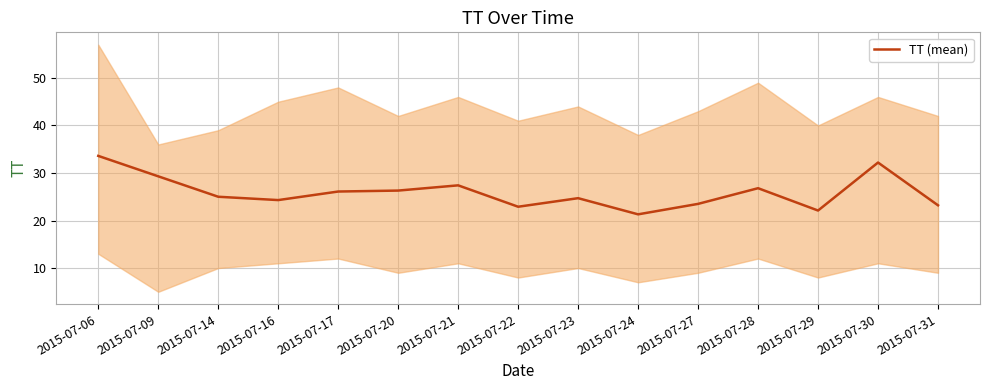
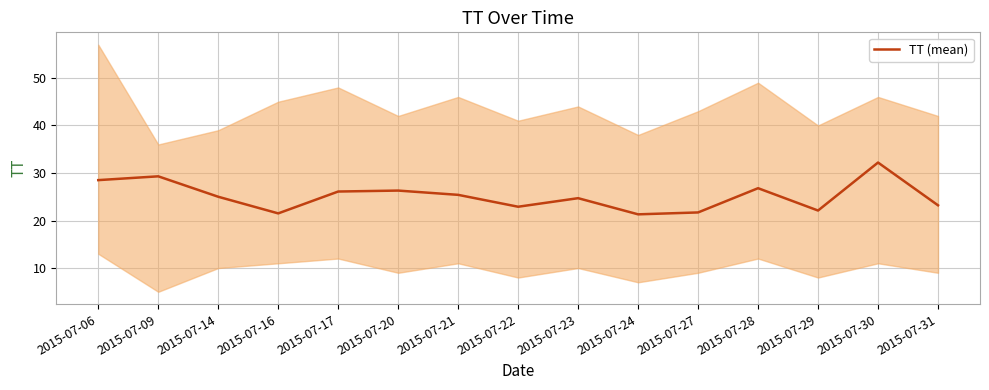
  {
    "TT (mean)": {
-     "2015-07-06": 34,
+     "2015-07-06": 29,
      "2015-07-09": 29,
      "2015-07-14": 25,
-     "2015-07-16": 24,
+     "2015-07-16": 22,
      "2015-07-17": 26,
      "2015-07-20": 26,
-     "2015-07-21": 27,
+     "2015-07-21": 25,
      "2015-07-22": 23,
      "2015-07-23": 25,
      "2015-07-24": 21,
-     "2015-07-27": 24,
+     "2015-07-27": 22,
      "2015-07-28": 27,
      "2015-07-29": 22,
      "2015-07-30": 32,
      "2015-07-31": 23
    }
  }
